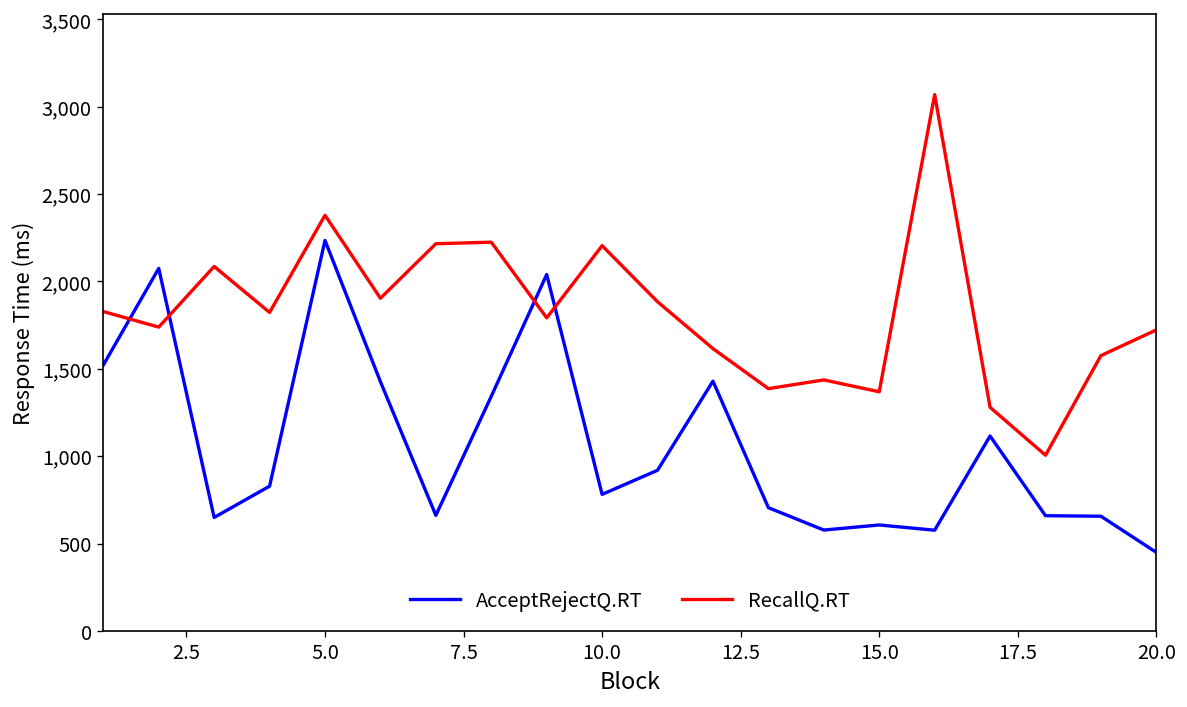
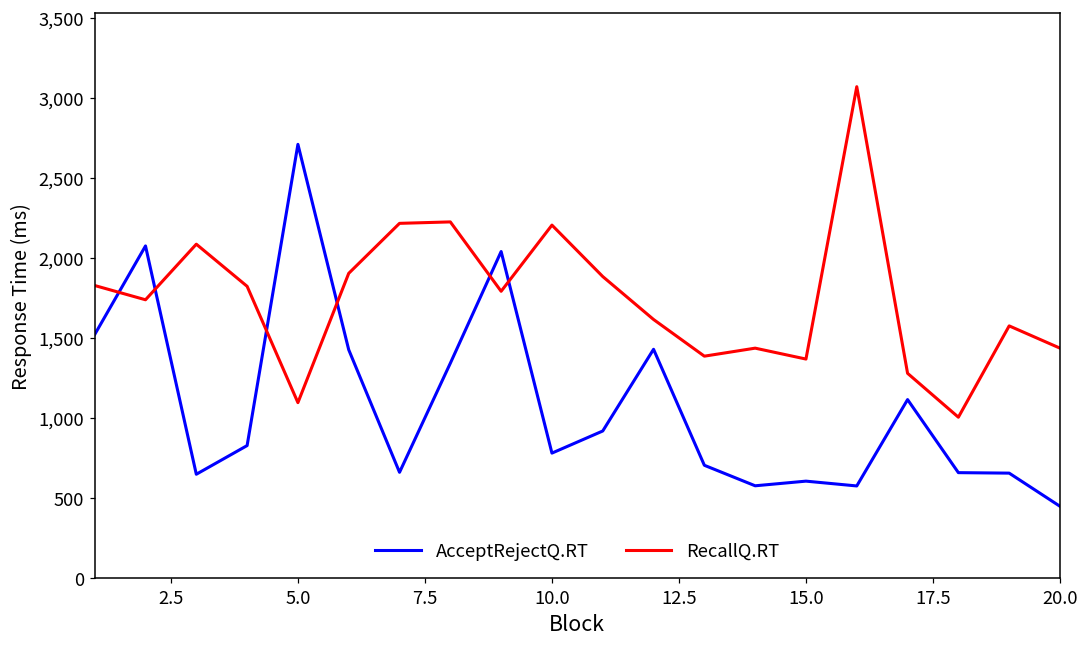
  {
    "AcceptRejectQ.RT": {
-     "5.0": "2,240",
+     "5.0": "2,710",
      "10.0": "780",
      "15.0": "610",
      "20.0": "450"
    },
    "RecallQ.RT": {
-     "5.0": "2,380",
+     "5.0": "1,100",
      "10.0": "2,210",
      "15.0": "1,370",
-     "20.0": "1,720"
+     "20.0": "1,440"
    }
  }
